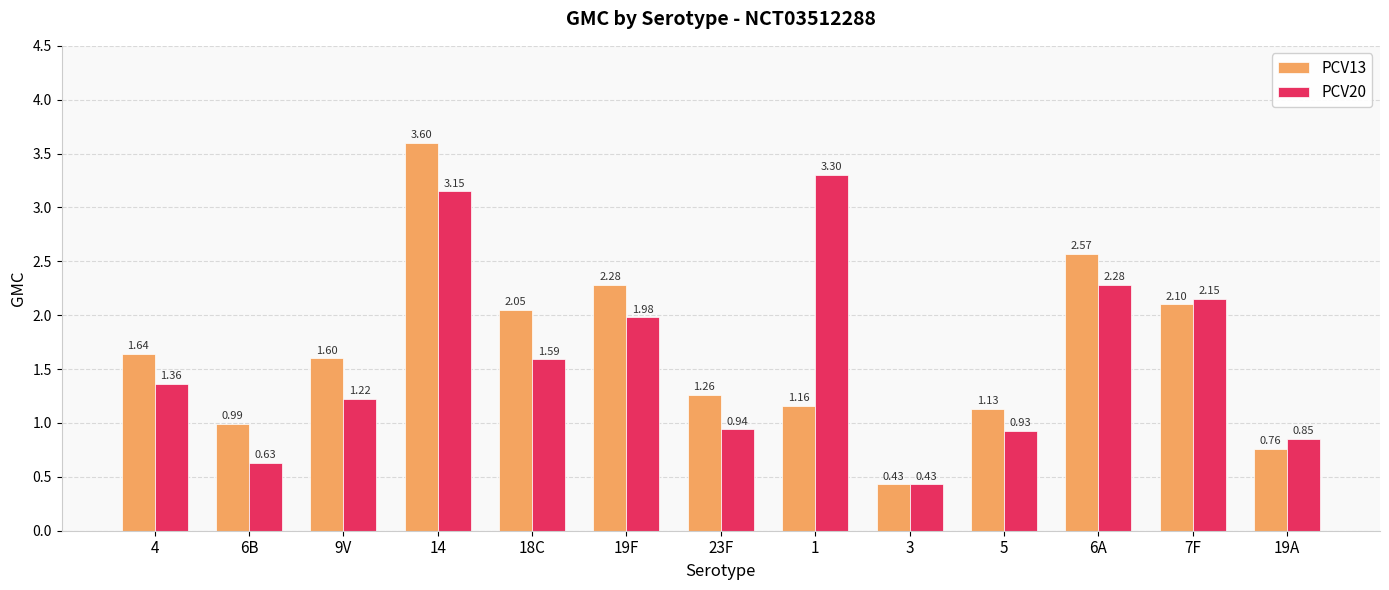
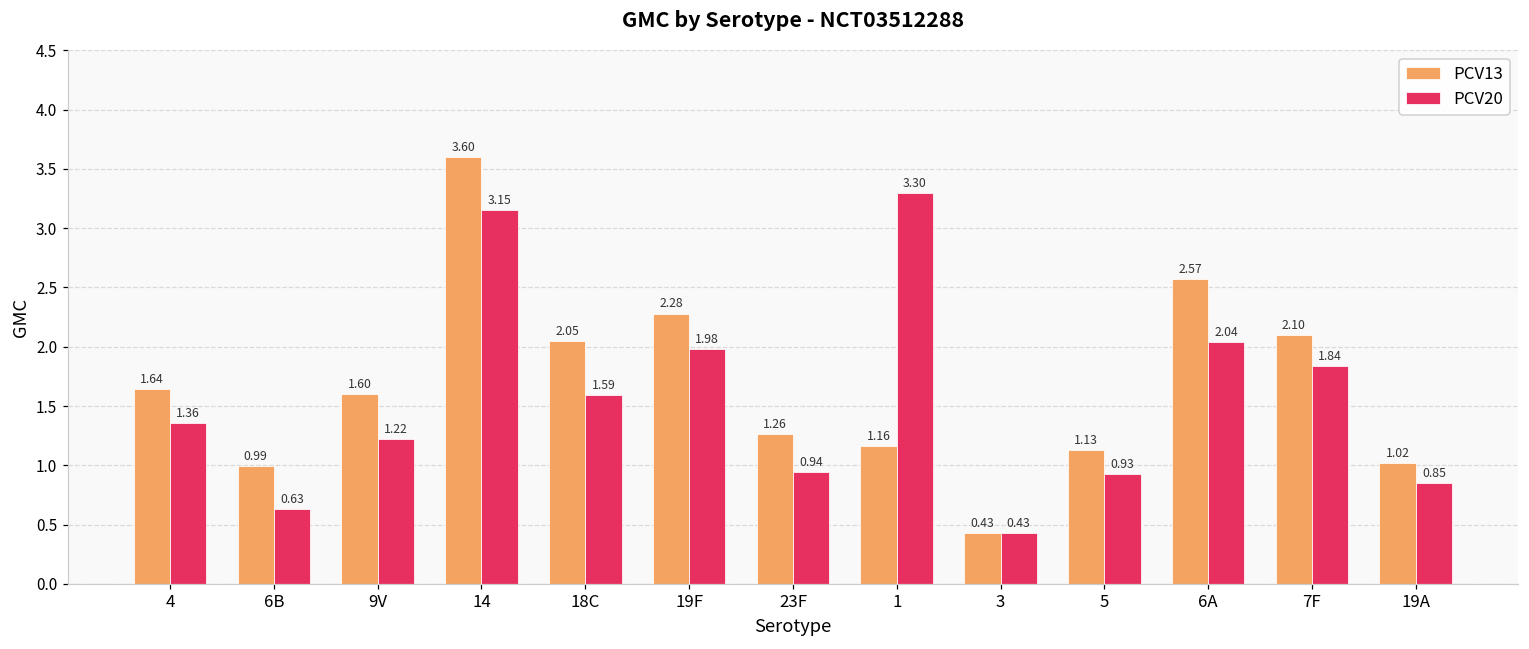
  {
    "PCV13": {
      "4": 1.64,
      "6B": 0.99,
      "9V": 1.60,
      "14": 3.60,
      "18C": 2.05,
      "19F": 2.28,
      "23F": 1.26,
      "1": 1.16,
      "3": 0.43,
      "5": 1.13,
      "6A": 2.57,
      "7F": 2.10,
-     "19A": 0.76
+     "19A": 1.02
    },
    "PCV20": {
      "4": 1.36,
      "6B": 0.63,
      "9V": 1.22,
      "14": 3.15,
      "18C": 1.59,
      "19F": 1.98,
      "23F": 0.94,
      "1": 3.30,
      "3": 0.43,
      "5": 0.93,
-     "6A": 2.28,
-     "7F": 2.15,
+     "6A": 2.04,
+     "7F": 1.84,
      "19A": 0.85
    }
  }
